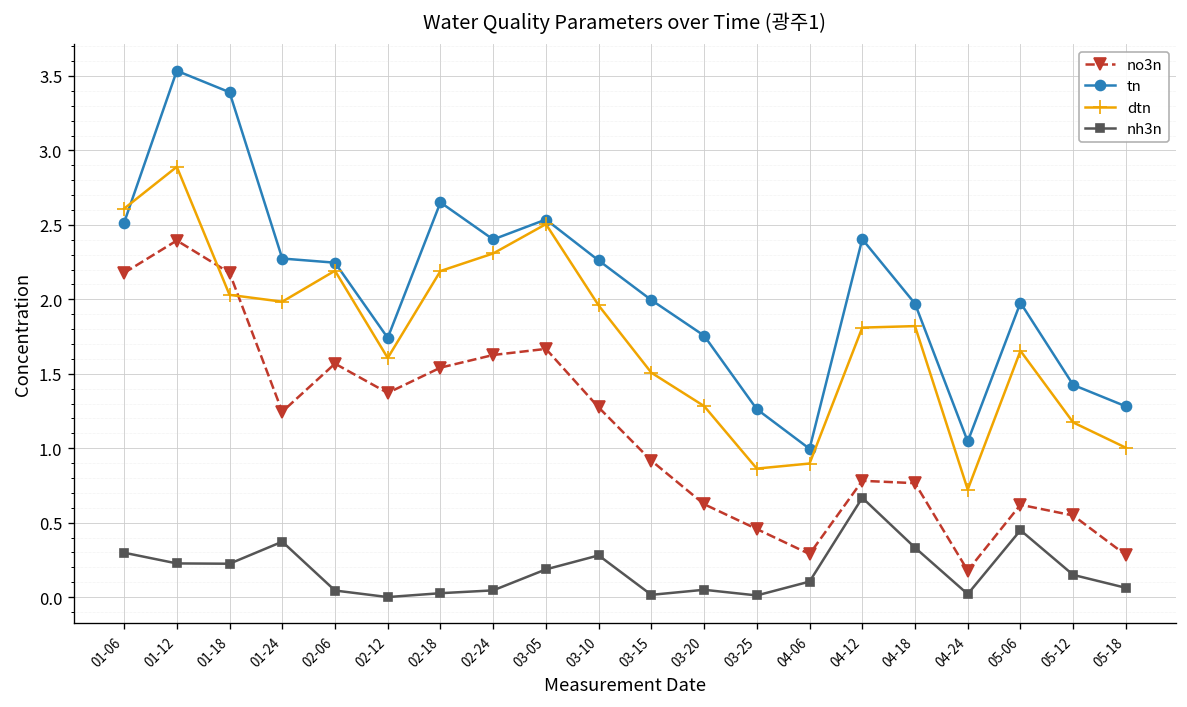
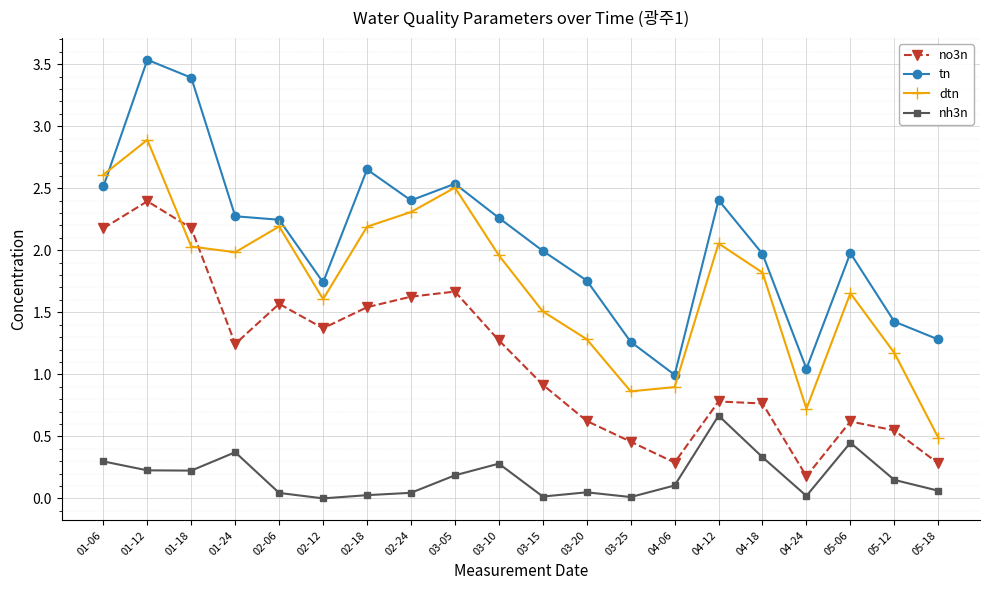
  {
    "no3n": {
      "01-06": 2.18,
      "01-12": 2.40,
      "01-18": 2.18,
      "01-24": 1.25,
      "02-06": 1.57,
      "02-12": 1.37,
      "02-18": 1.54,
      "02-24": 1.63,
      "03-05": 1.67,
      "03-10": 1.27,
      "03-15": 0.92,
      "03-20": 0.62,
      "03-25": 0.46,
      "04-06": 0.29,
      "04-12": 0.78,
      "04-18": 0.77,
      "04-24": 0.18,
      "05-06": 0.62,
      "05-12": 0.55,
      "05-18": 0.28
    },
    "tn": {
      "01-06": 2.51,
      "01-12": 3.54,
      "01-18": 3.39,
      "01-24": 2.27,
      "02-06": 2.25,
      "02-12": 1.74,
      "02-18": 2.65,
      "02-24": 2.40,
      "03-05": 2.54,
      "03-10": 2.26,
      "03-15": 2.00,
      "03-20": 1.76,
      "03-25": 1.26,
      "04-06": 1.00,
      "04-12": 2.40,
      "04-18": 1.97,
      "04-24": 1.05,
      "05-06": 1.98,
      "05-12": 1.43,
      "05-18": 1.28
    },
    "dtn": {
      "01-06": 2.61,
      "01-12": 2.89,
      "01-18": 2.03,
      "01-24": 1.98,
      "02-06": 2.19,
      "02-12": 1.61,
      "02-18": 2.19,
      "02-24": 2.31,
      "03-05": 2.51,
      "03-10": 1.96,
      "03-15": 1.51,
      "03-20": 1.28,
      "03-25": 0.86,
      "04-06": 0.90,
-     "04-12": 1.81,
+     "04-12": 2.06,
      "04-18": 1.82,
      "04-24": 0.72,
      "05-06": 1.65,
      "05-12": 1.17,
-     "05-18": 1.00
+     "05-18": 0.49
    },
    "nh3n": {
      "01-06": 0.30,
      "01-12": 0.23,
      "01-18": 0.22,
      "01-24": 0.37,
      "02-06": 0.04,
      "02-12": 0.00,
      "02-18": 0.03,
      "02-24": 0.05,
      "03-05": 0.19,
      "03-10": 0.28,
      "03-15": 0.02,
      "03-20": 0.05,
      "03-25": 0.01,
      "04-06": 0.10,
      "04-12": 0.67,
      "04-18": 0.33,
      "04-24": 0.02,
      "05-06": 0.45,
      "05-12": 0.15,
      "05-18": 0.06
    }
  }
